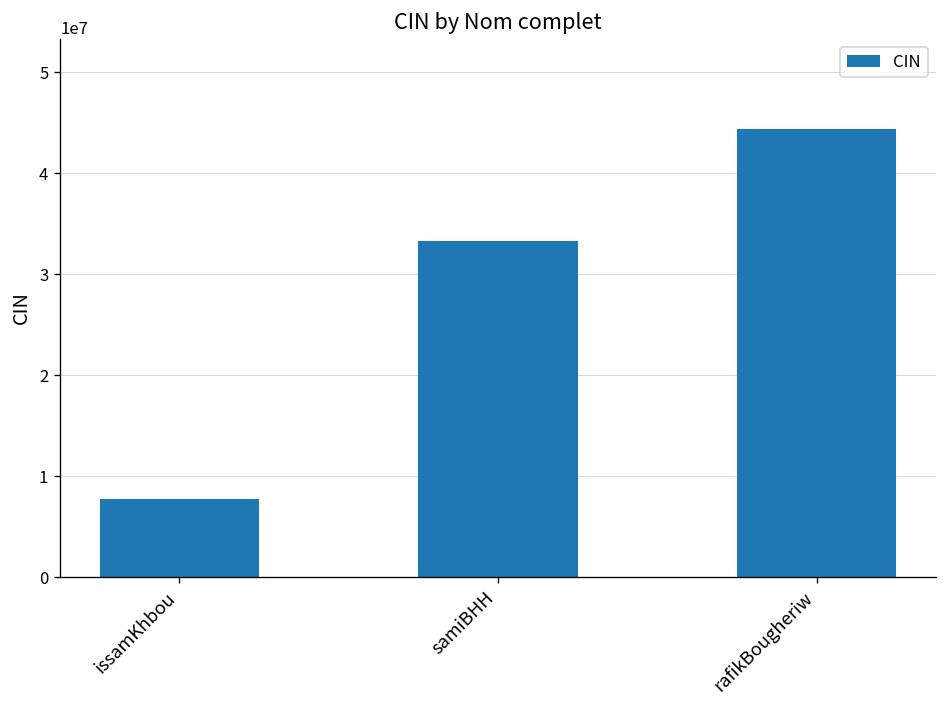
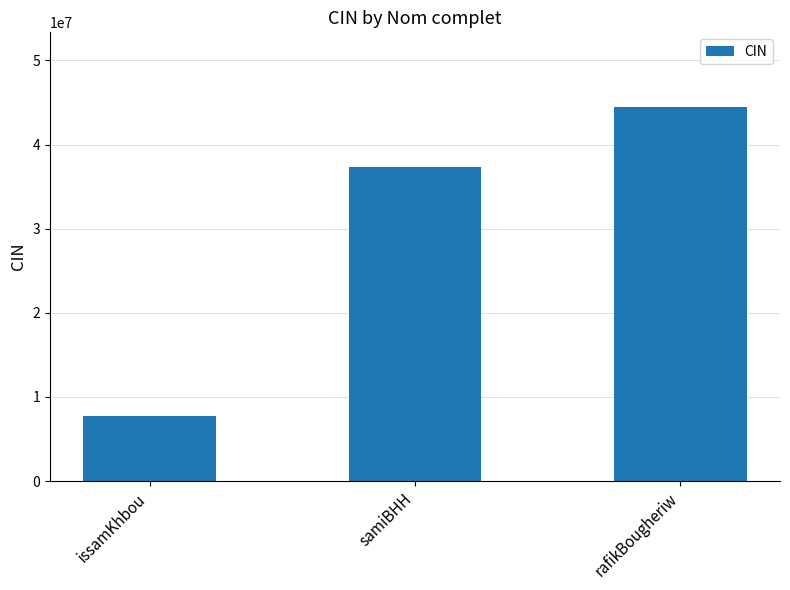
  {
    "issamKhbou": 8000000,
-   "samiBHH": 33000000,
+   "samiBHH": 37000000,
    "rafikBougheriw": 44000000
  }
